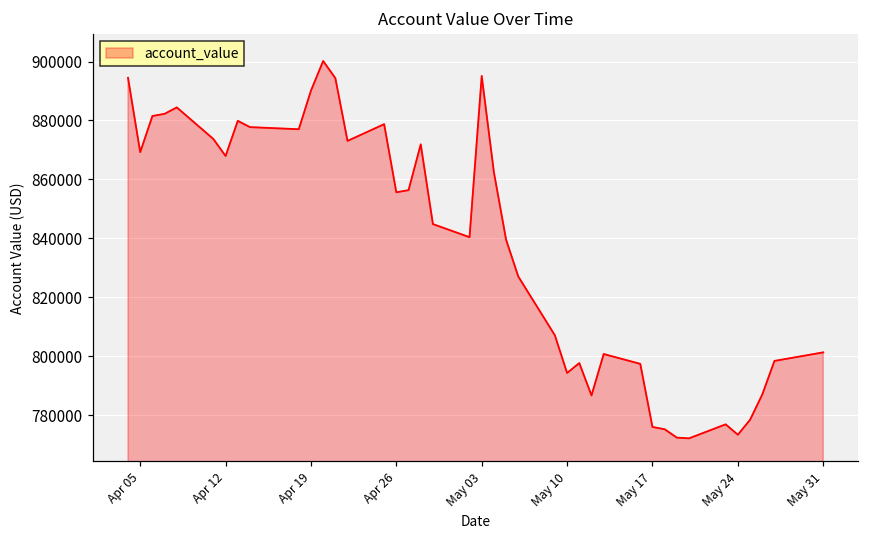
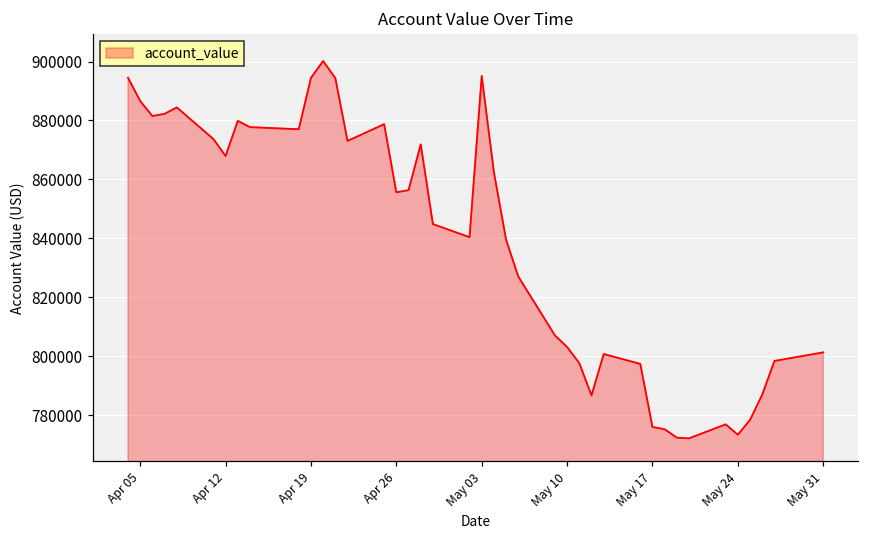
  {
-   "Apr 05": 869000,
+   "Apr 05": 887000,
    "Apr 12": 868000,
-   "Apr 19": 890000,
+   "Apr 19": 894000,
    "Apr 26": 856000,
    "May 03": 895000,
-   "May 10": 794000,
+   "May 10": 803000,
    "May 17": 776000,
    "May 24": 773000,
    "May 31": 801000
  }
